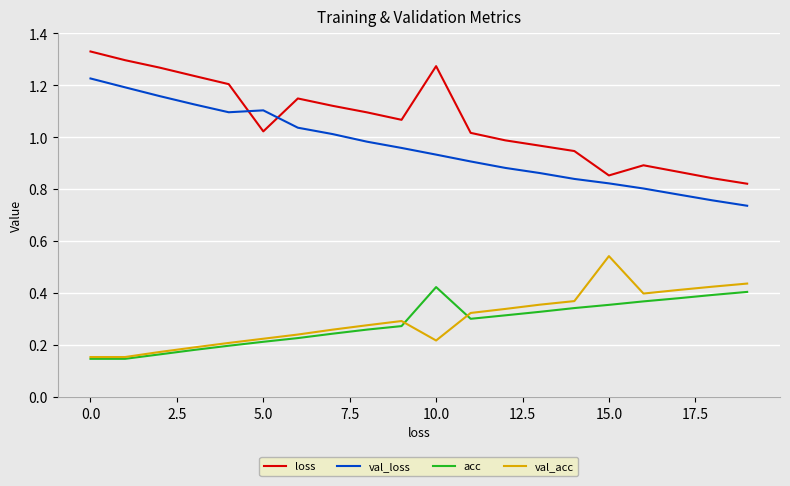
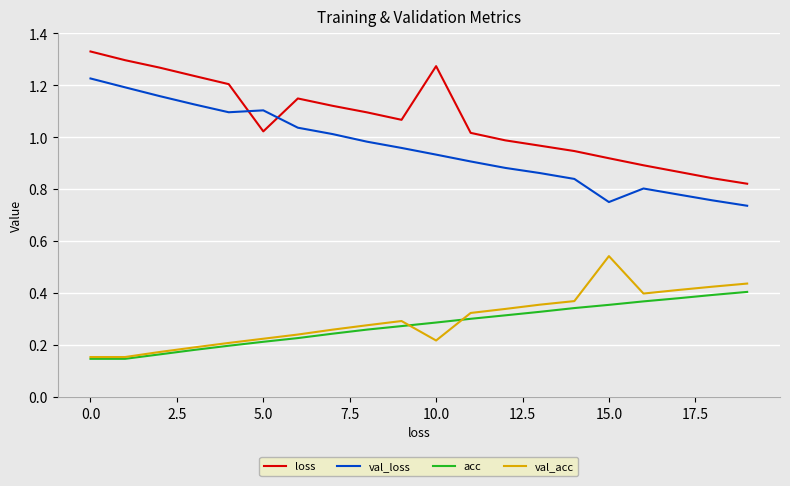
  {
    "loss": {
      "0.0": 1.33,
      "5.0": 1.02,
      "10.0": 1.27,
-     "15.0": 0.85
+     "15.0": 0.92
    },
    "val_loss": {
      "0.0": 1.23,
      "5.0": 1.10,
      "10.0": 0.93,
-     "15.0": 0.82
+     "15.0": 0.75
    },
    "acc": {
      "5.0": 0.21,
-     "10.0": 0.42,
+     "10.0": 0.29,
      "15.0": 0.35
    },
    "val_acc": {
      "5.0": 0.22,
      "10.0": 0.22,
      "15.0": 0.54
    }
  }
